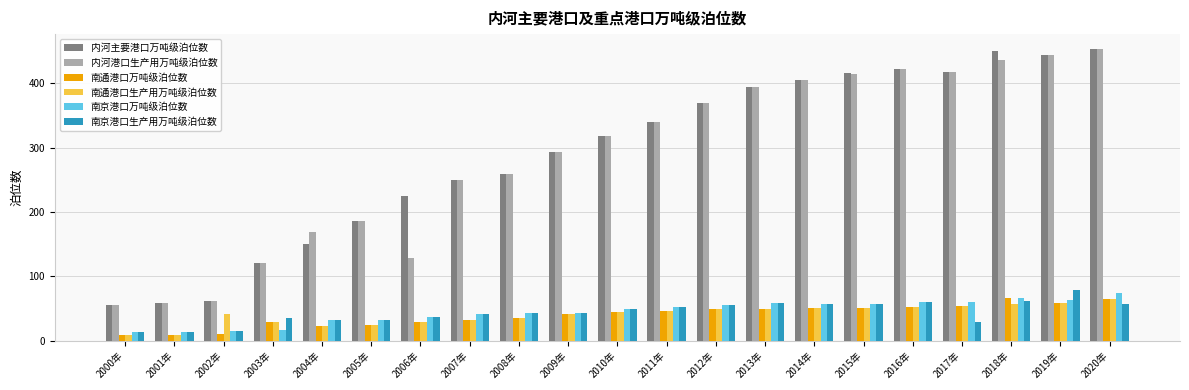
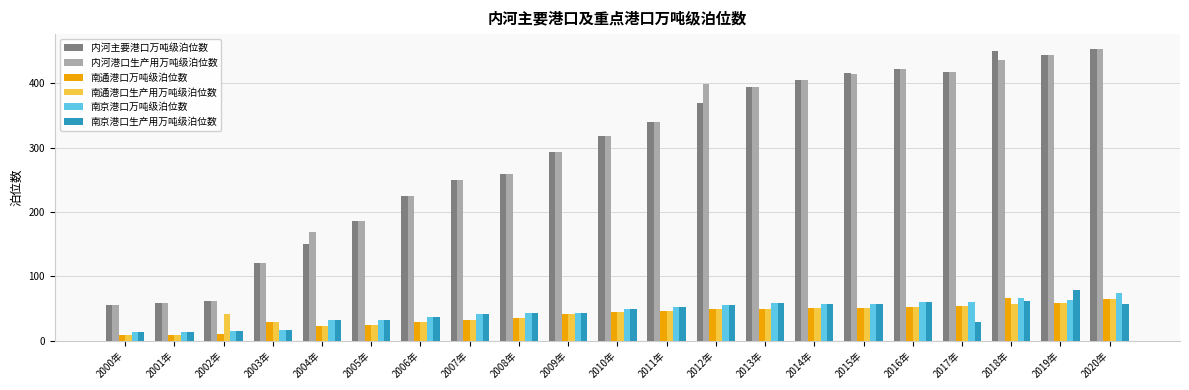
  {
    "内河主要港口万吨级泊位数": {
      "2000年": 60,
      "2001年": 60,
      "2002年": 60,
      "2003年": 120,
      "2004年": 150,
      "2005年": 190,
      "2006年": 230,
      "2007年": 250,
      "2008年": 260,
      "2009年": 290,
      "2010年": 320,
      "2011年": 340,
      "2012年": 370,
      "2013年": 390,
      "2014年": 410,
      "2015年": 420,
      "2016年": 420,
      "2017年": 420,
      "2018年": 450,
      "2019年": 440,
      "2020年": 450
    },
    "内河港口生产用万吨级泊位数": {
      "2000年": 60,
      "2001年": 60,
      "2002年": 60,
      "2003年": 120,
      "2004年": 170,
      "2005年": 190,
-     "2006年": 130,
+     "2006年": 230,
      "2007年": 250,
      "2008年": 260,
      "2009年": 290,
      "2010年": 320,
      "2011年": 340,
-     "2012年": 370,
+     "2012年": 400,
      "2013年": 390,
      "2014年": 410,
      "2015年": 410,
      "2016年": 420,
      "2017年": 420,
      "2018年": 440,
      "2019年": 440,
      "2020年": 450
    },
    "南通港口万吨级泊位数": {
      "2000年": 10,
      "2001年": 10,
      "2002年": 10,
      "2003年": 30,
      "2004年": 20,
      "2005年": 20,
      "2006年": 30,
      "2007年": 30,
      "2008年": 40,
      "2009年": 40,
      "2010年": 50,
      "2011年": 50,
      "2012年": 50,
      "2013年": 50,
      "2014年": 50,
      "2015年": 50,
      "2016年": 50,
      "2017年": 50,
      "2018年": 70,
      "2019年": 60,
      "2020年": 70
    },
    "南通港口生产用万吨级泊位数": {
      "2000年": 10,
      "2001年": 10,
      "2002年": 40,
      "2003年": 30,
      "2004年": 20,
      "2005年": 20,
      "2006年": 30,
      "2007年": 30,
      "2008年": 40,
      "2009年": 40,
      "2010年": 50,
      "2011年": 50,
      "2012年": 50,
      "2013年": 50,
      "2014年": 50,
      "2015年": 50,
      "2016年": 50,
      "2017年": 50,
      "2018年": 60,
      "2019年": 60,
      "2020年": 70
    },
    "南京港口万吨级泊位数": {
      "2000年": 10,
      "2001年": 10,
      "2002年": 20,
      "2003年": 20,
      "2004年": 30,
      "2005年": 30,
      "2006年": 40,
      "2007年": 40,
      "2008年": 40,
      "2009年": 40,
      "2010年": 50,
      "2011年": 50,
      "2012年": 60,
      "2013年": 60,
      "2014年": 60,
      "2015年": 60,
      "2016年": 60,
      "2017年": 60,
      "2018年": 70,
      "2019年": 60,
      "2020年": 70
    },
    "南京港口生产用万吨级泊位数": {
      "2000年": 10,
      "2001年": 10,
      "2002年": 20,
-     "2003年": 40,
+     "2003年": 20,
      "2004年": 30,
      "2005年": 30,
      "2006年": 40,
      "2007年": 40,
      "2008年": 40,
      "2009年": 40,
      "2010年": 50,
      "2011年": 50,
      "2012年": 60,
      "2013年": 60,
      "2014年": 60,
      "2015年": 60,
      "2016年": 60,
      "2017年": 30,
      "2018年": 60,
      "2019年": 80,
      "2020年": 60
    }
  }
